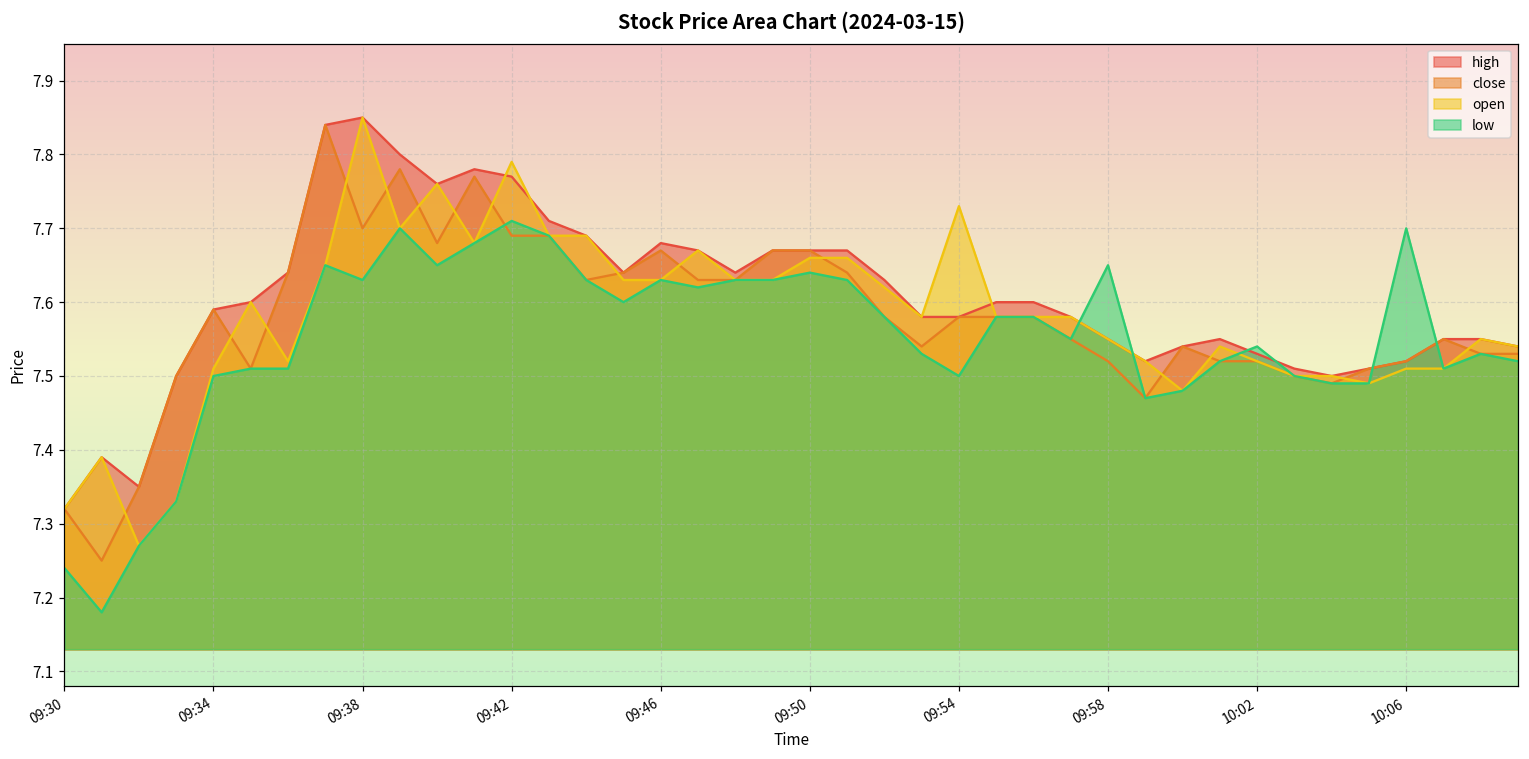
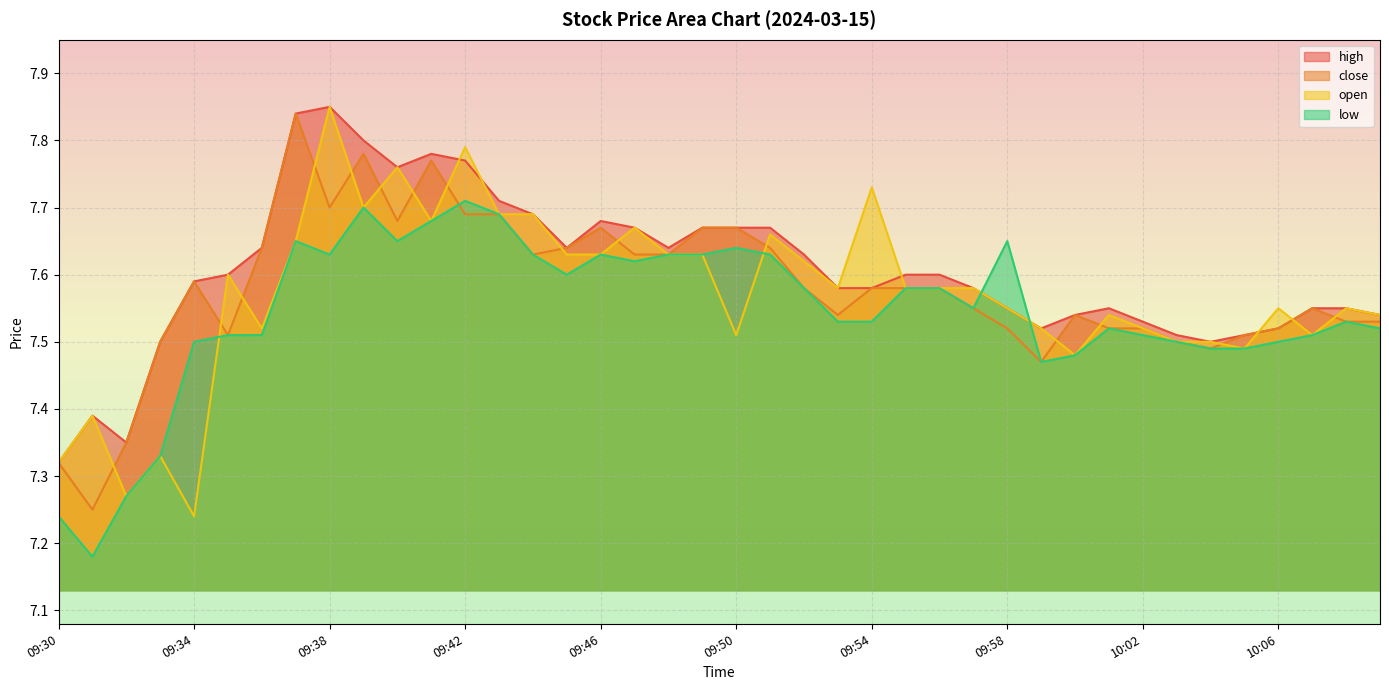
  {
    "open": {
-     "09:34": 7.51,
+     "09:34": 7.24,
      "09:42": 7.79,
-     "09:50": 7.66,
+     "09:50": 7.51,
      "09:54": 7.73,
-     "10:06": 7.51
+     "10:06": 7.55
    },
    "low": {
      "09:30": 7.24,
      "09:34": 7.50,
      "09:38": 7.63,
      "09:42": 7.71,
      "09:50": 7.64,
-     "09:54": 7.50,
+     "09:54": 7.53,
      "09:58": 7.65,
-     "10:02": 7.54,
-     "10:06": 7.7
+     "10:02": 7.51,
+     "10:06": 7.5
    }
  }
